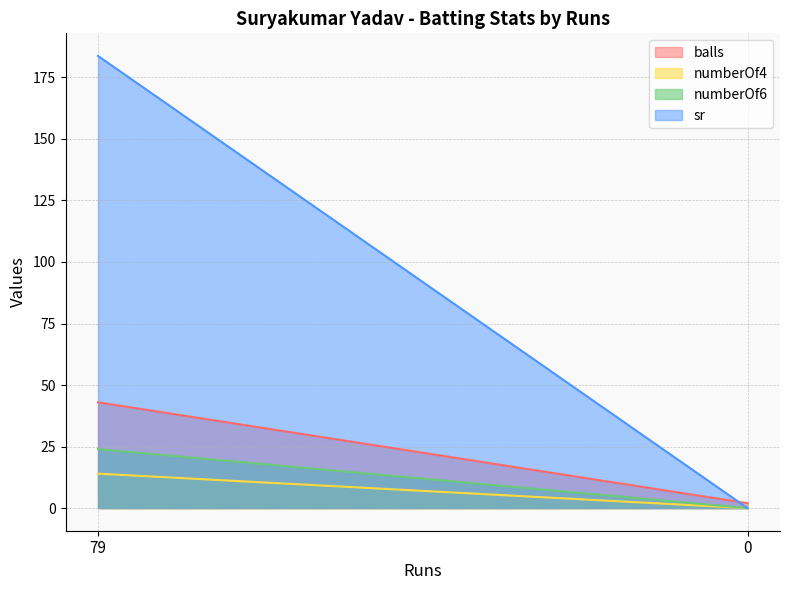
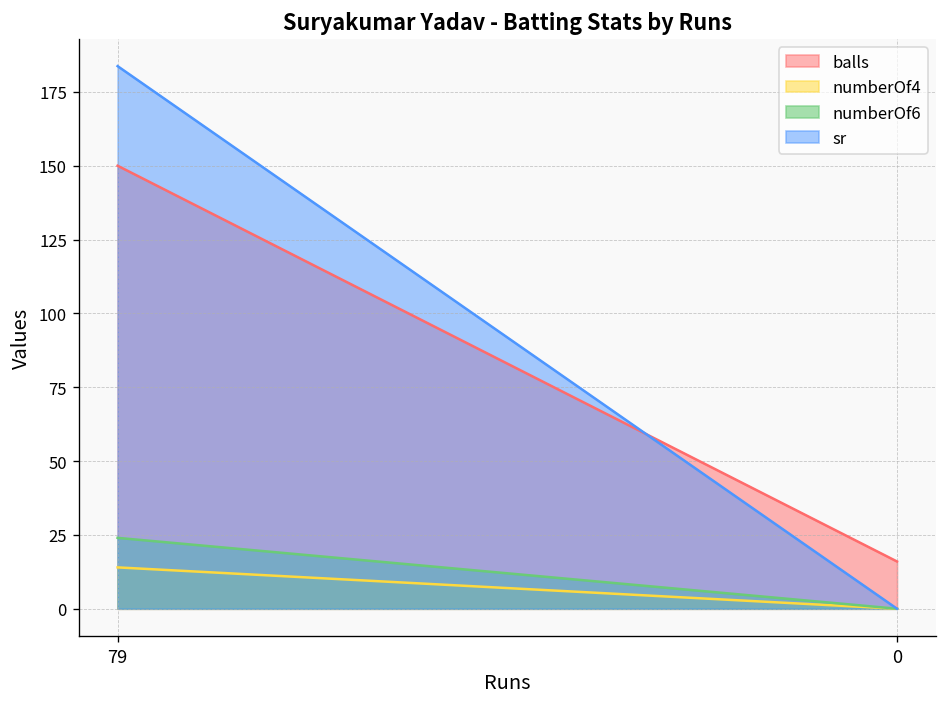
  {
    "balls": {
-     "79": 43,
-     "0": 2
+     "79": 150,
+     "0": 16
    },
    "numberOf4": {
      "79": 14
    },
    "numberOf6": {
      "79": 24
    },
    "sr": {
      "79": 184
    }
  }
